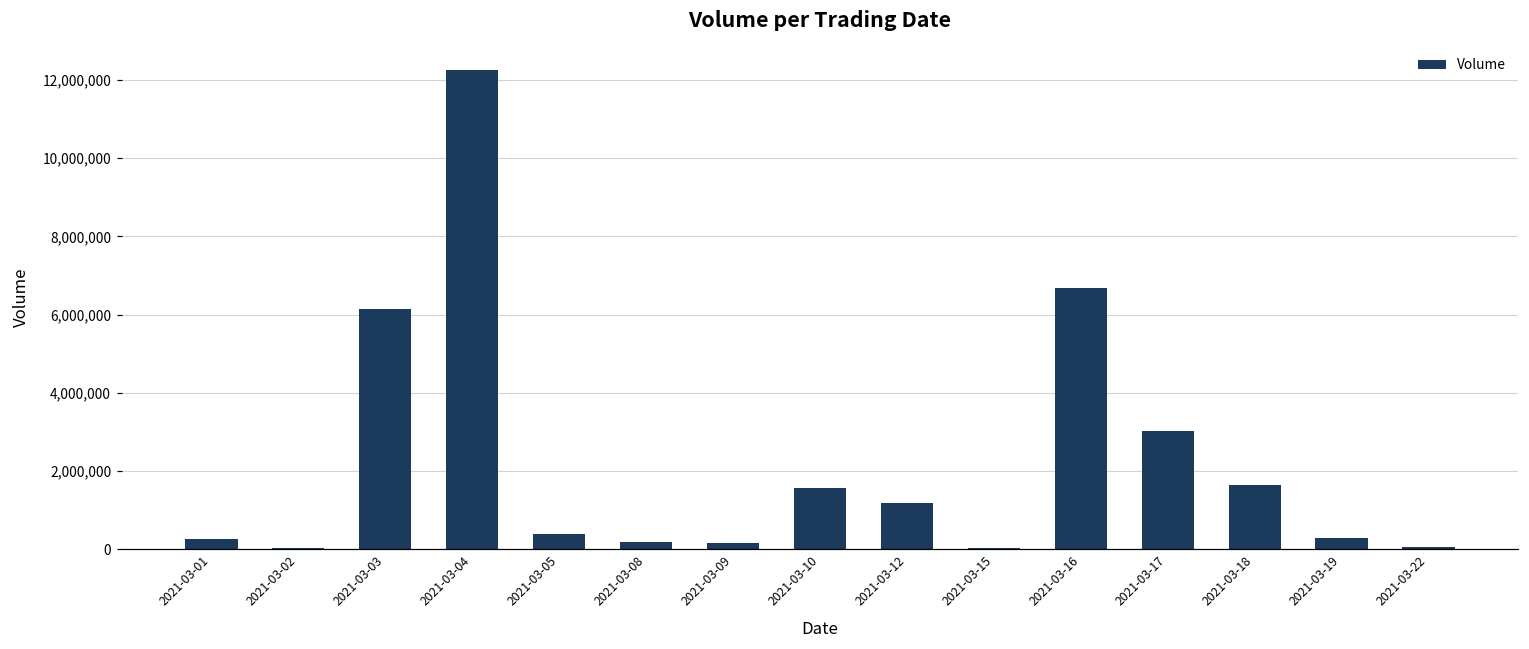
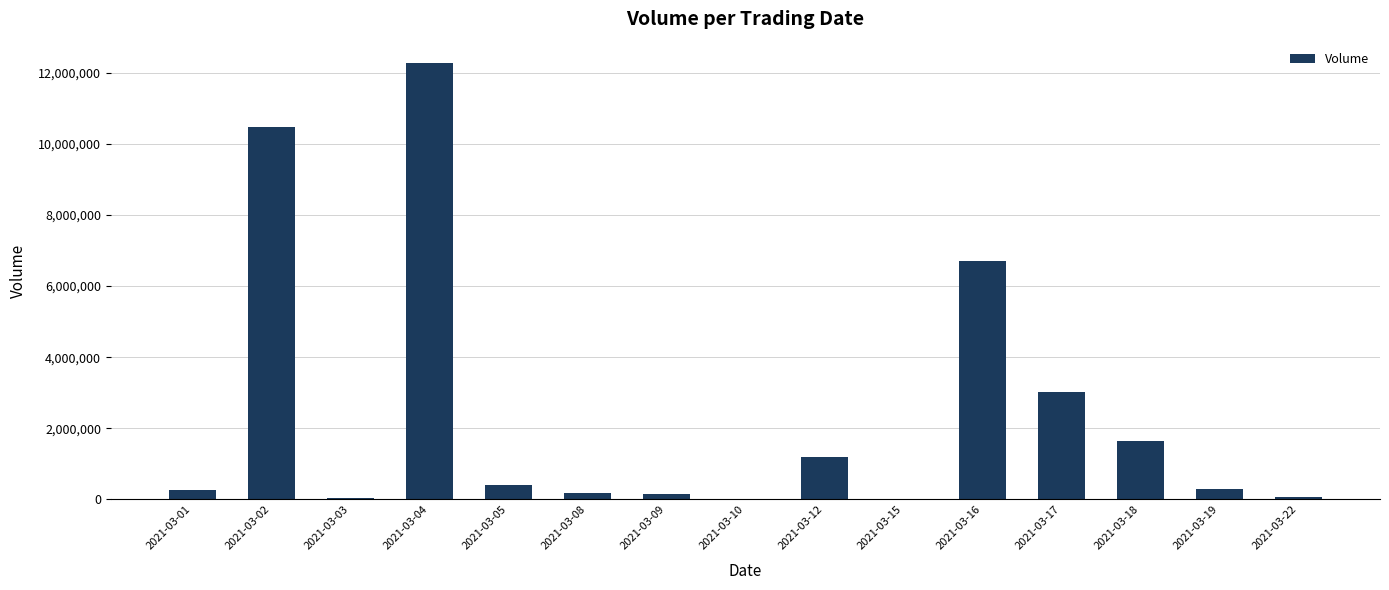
  {
    "2021-03-01": "300,000",
-   "2021-03-02": "0",
-   "2021-03-03": "6,100,000",
+   "2021-03-02": "10,500,000",
+   "2021-03-03": "0",
    "2021-03-04": "12,300,000",
    "2021-03-05": "400,000",
    "2021-03-08": "200,000",
    "2021-03-09": "200,000",
-   "2021-03-10": "1,600,000",
+   "2021-03-10": "0",
    "2021-03-12": "1,200,000",
    "2021-03-16": "6,700,000",
    "2021-03-17": "3,000,000",
    "2021-03-18": "1,600,000",
    "2021-03-19": "300,000"
  }
